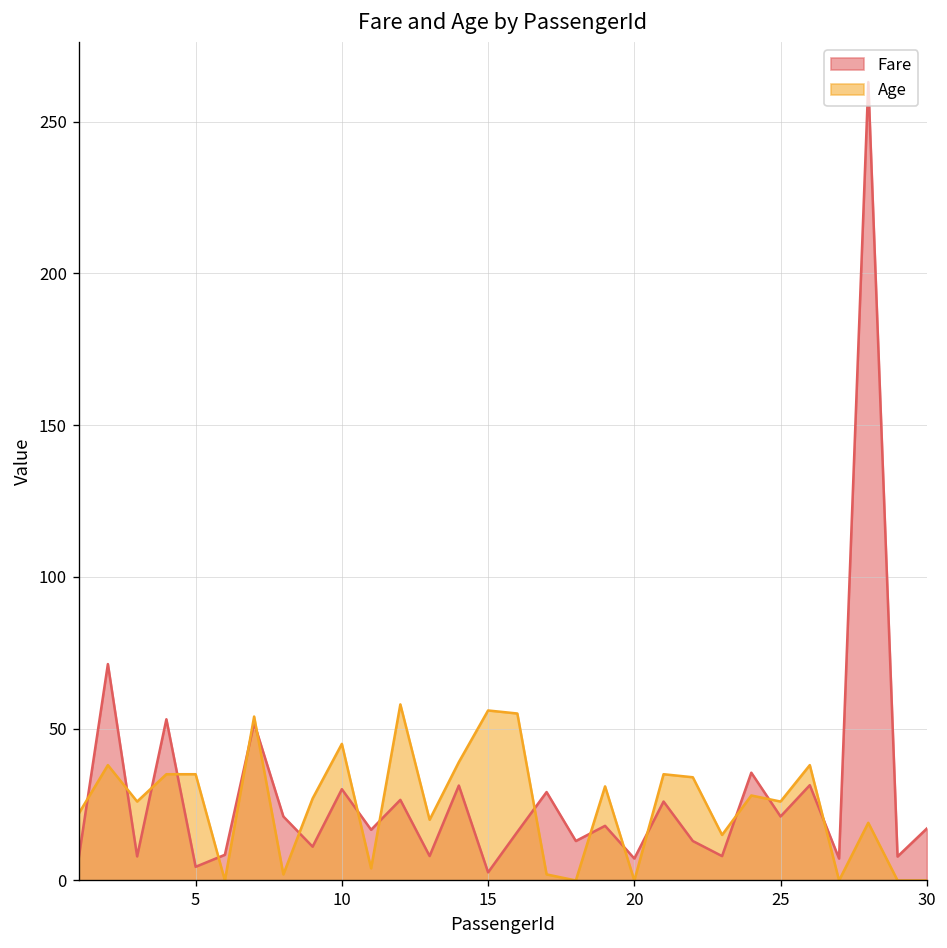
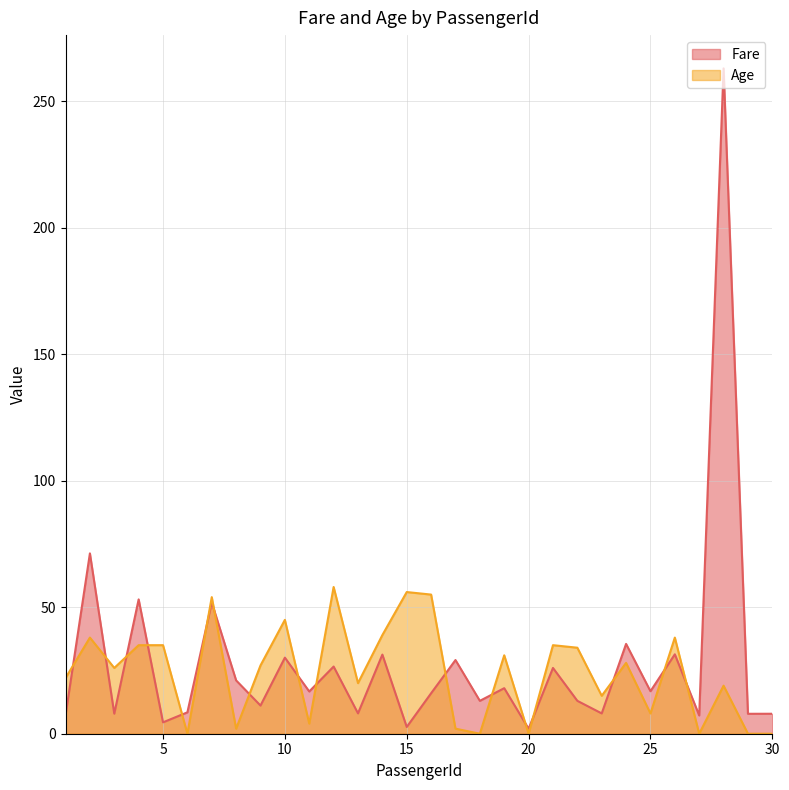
  {
    "Fare": {
      "5": 5,
      "10": 30,
      "15": 3,
-     "20": 7,
-     "25": 21,
-     "30": 17
+     "20": 2,
+     "25": 17,
+     "30": 8
    },
    "Age": {
      "5": 35,
      "10": 45,
      "15": 56,
      "20": 0,
-     "25": 26,
+     "25": 8,
      "30": 0
    }
  }
